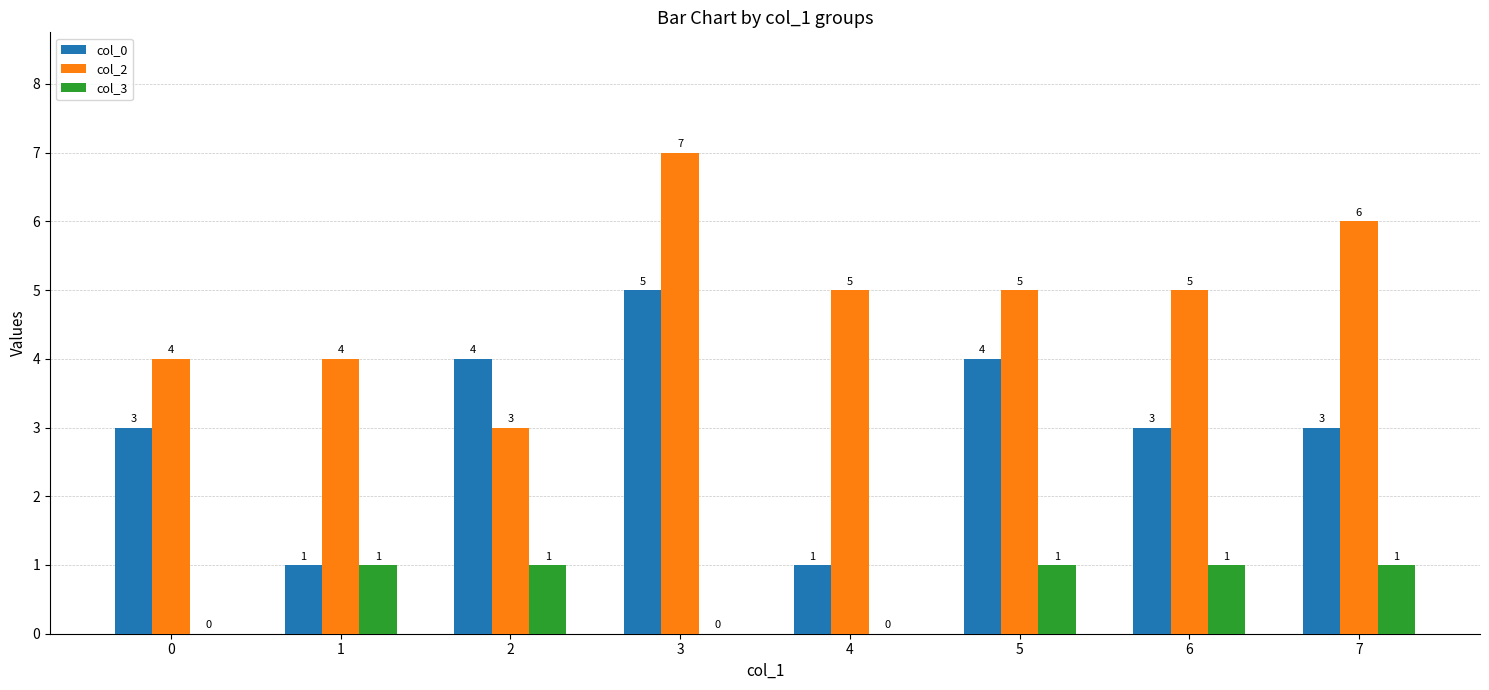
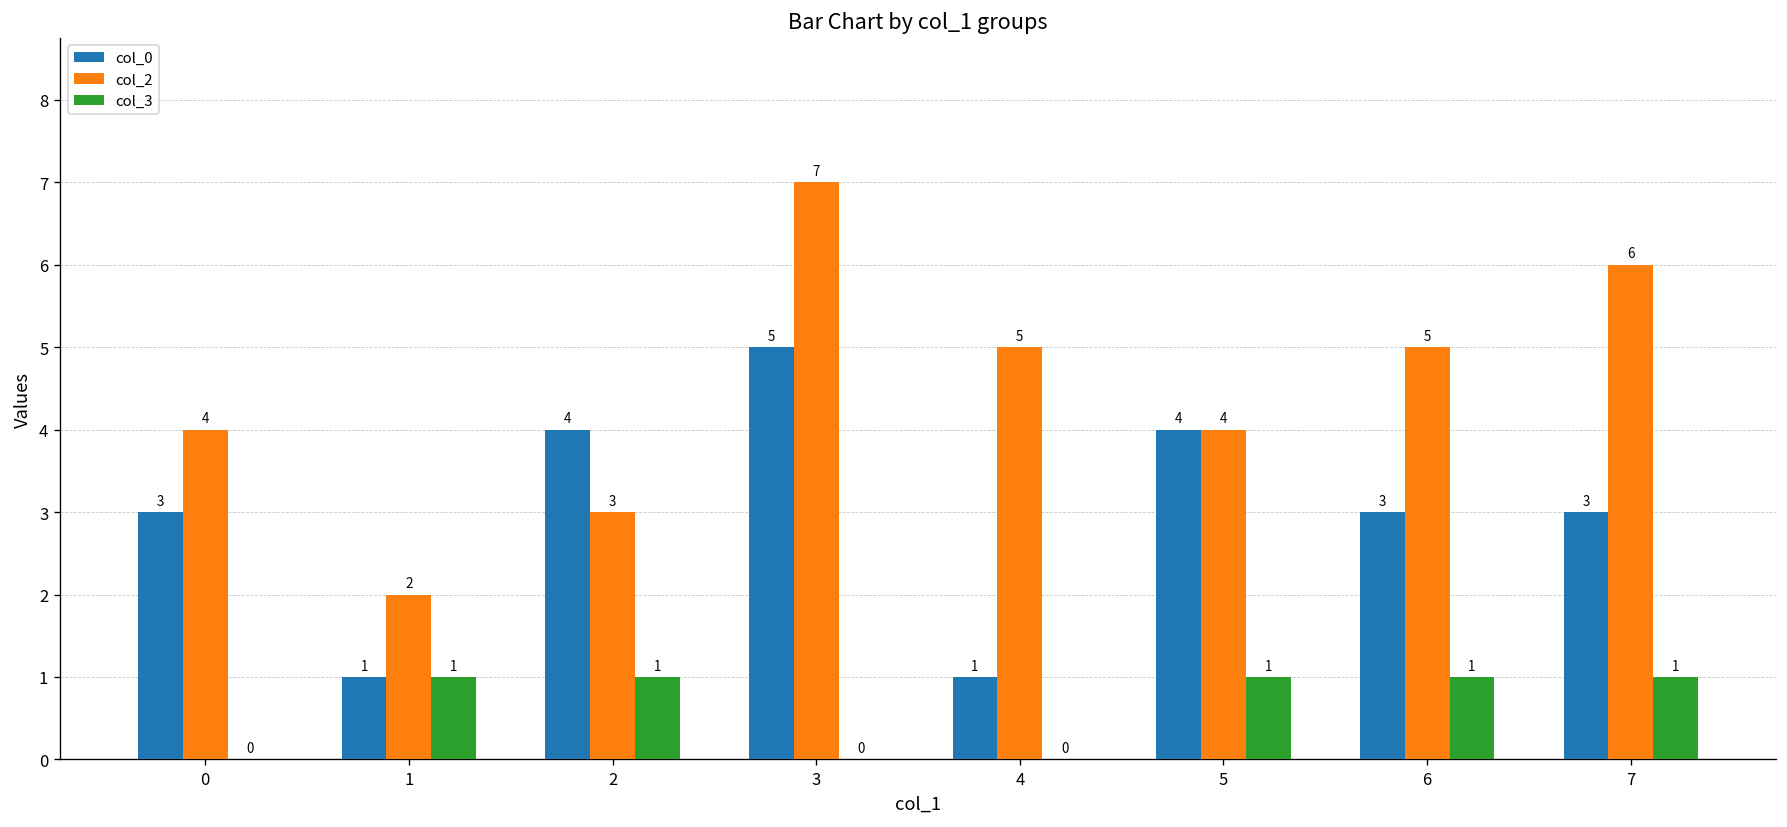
  {
    "col_0": {
      "0": 3,
      "1": 1,
      "2": 4,
      "3": 5,
      "4": 1,
      "5": 4,
      "6": 3,
      "7": 3
    },
    "col_2": {
      "0": 4,
-     "1": 4,
+     "1": 2,
      "2": 3,
      "3": 7,
      "4": 5,
-     "5": 5,
+     "5": 4,
      "6": 5,
      "7": 6
    },
    "col_3": {
      "0": 0,
      "1": 1,
      "2": 1,
      "3": 0,
      "4": 0,
      "5": 1,
      "6": 1,
      "7": 1
    }
  }
